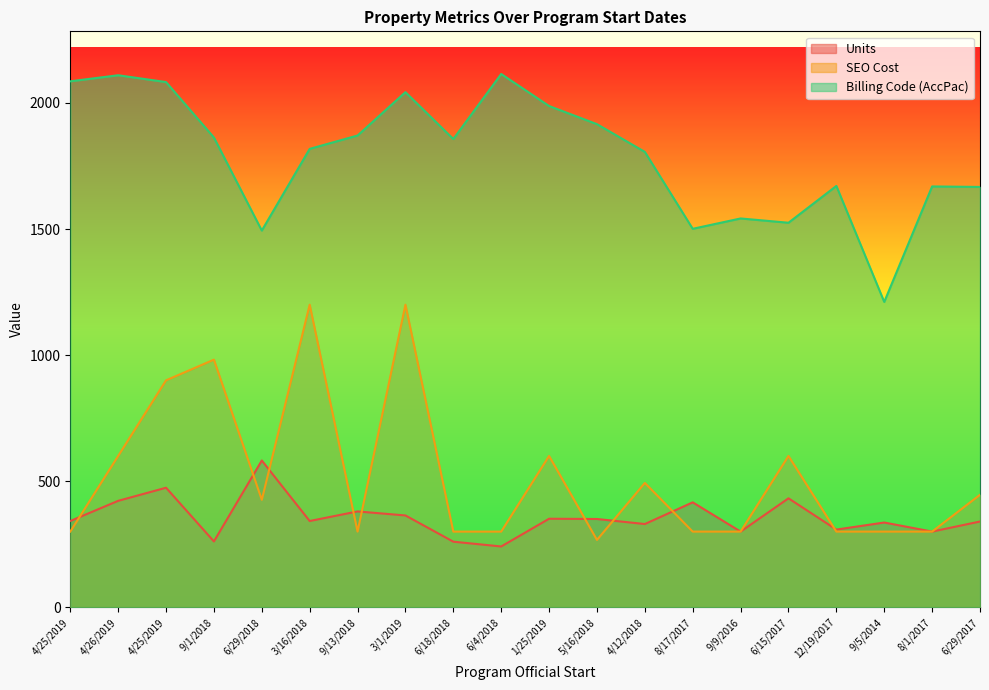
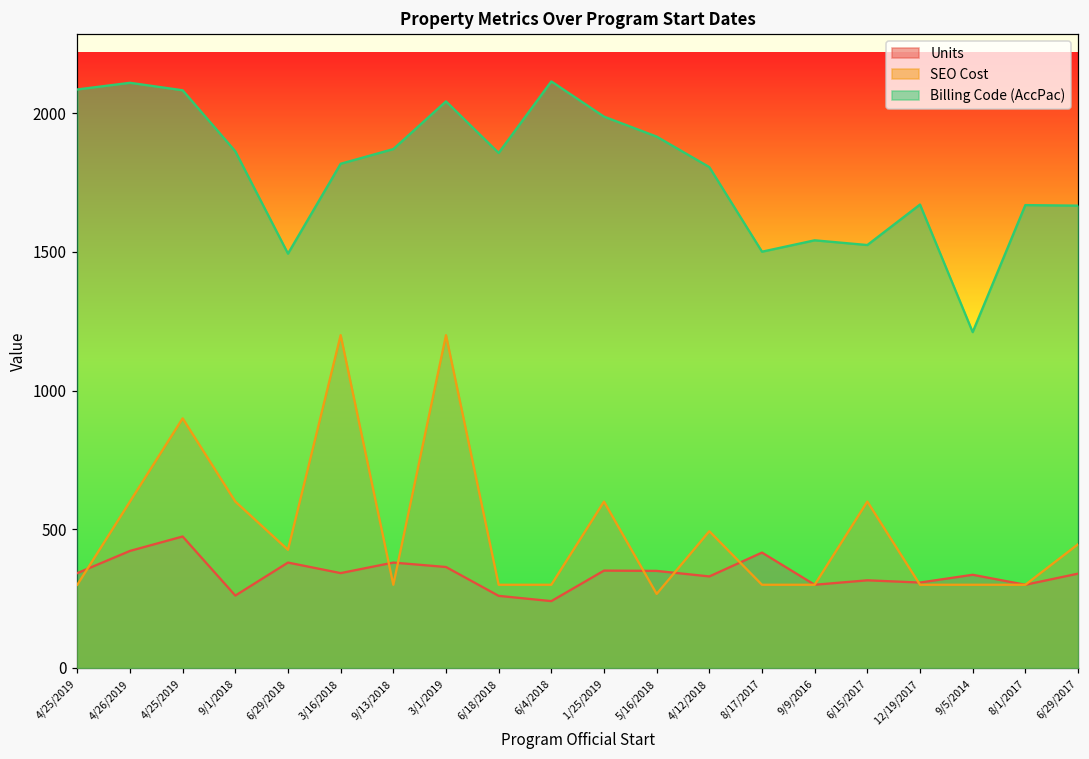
  {
    "Units": {
      "4/26/2019": 420,
      "9/1/2018": 260,
-     "6/29/2018": 580,
+     "6/29/2018": 380,
      "3/16/2018": 340,
      "9/13/2018": 380,
      "3/1/2019": 360,
      "6/18/2018": 260,
      "6/4/2018": 240,
      "1/25/2019": 350,
      "5/16/2018": 350,
      "4/12/2018": 330,
      "8/17/2017": 420,
-     "6/15/2017": 430,
+     "6/15/2017": 320,
      "9/5/2014": 340,
      "6/29/2017": 340
    },
    "SEO Cost": {
      "4/26/2019": 600,
-     "9/1/2018": 980,
+     "9/1/2018": 600,
      "6/29/2018": 430,
      "3/16/2018": 1200,
      "9/13/2018": 300,
      "3/1/2019": 1200,
      "6/18/2018": 300,
      "6/4/2018": 300,
      "1/25/2019": 600,
      "5/16/2018": 270,
      "4/12/2018": 490,
      "8/17/2017": 300,
      "6/15/2017": 600,
      "9/5/2014": 300,
      "6/29/2017": 450
    },
    "Billing Code (AccPac)": {
      "4/26/2019": 2110,
      "9/1/2018": 1860,
      "6/29/2018": 1490,
      "3/16/2018": 1820,
      "9/13/2018": 1870,
      "3/1/2019": 2040,
      "6/18/2018": 1860,
      "6/4/2018": 2120,
      "1/25/2019": 1990,
      "5/16/2018": 1920,
      "4/12/2018": 1810,
      "8/17/2017": 1500,
      "9/9/2016": 1540,
      "6/15/2017": 1530,
      "12/19/2017": 1670,
      "9/5/2014": 1210,
      "8/1/2017": 1670,
      "6/29/2017": 1670
    }
  }
